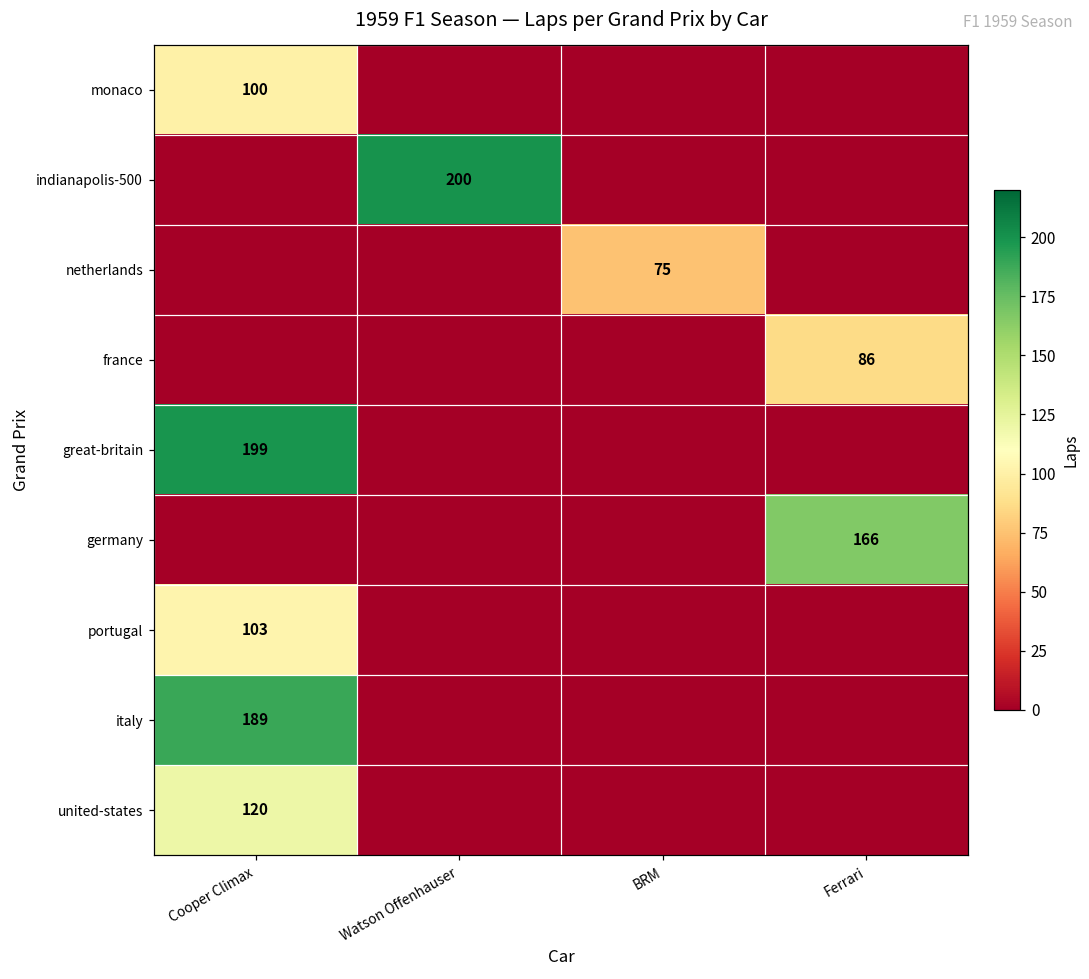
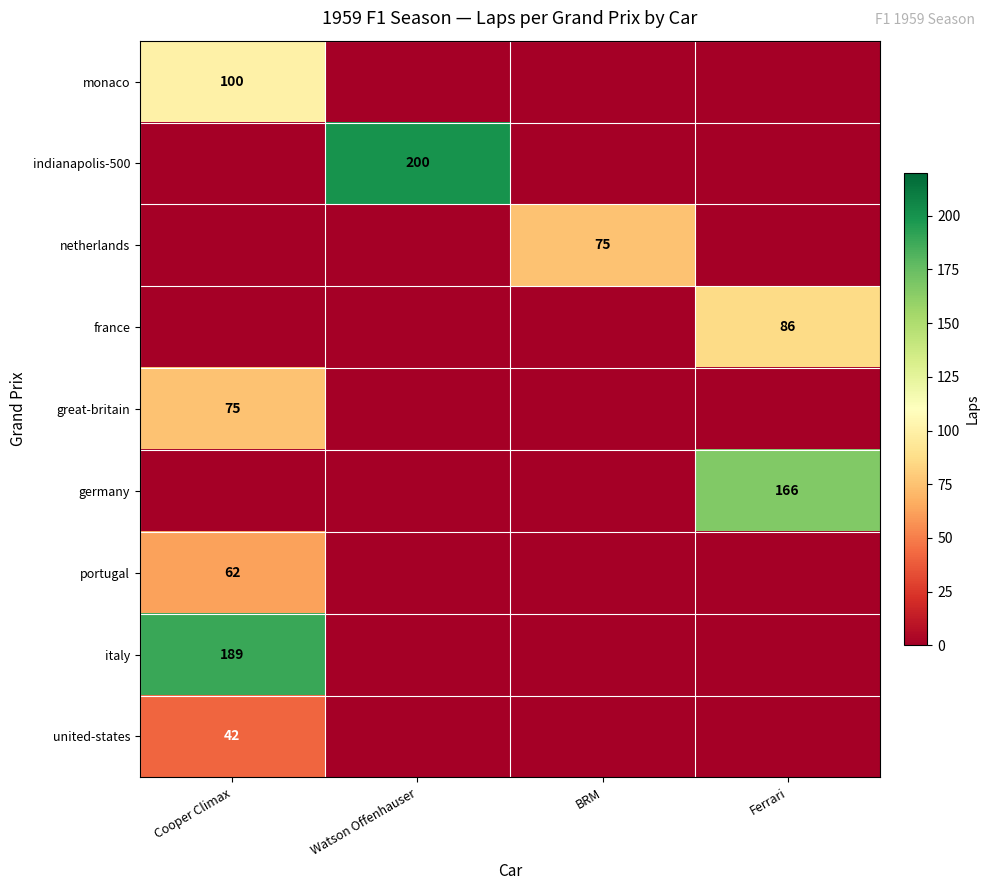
  {
    "monaco": {
      "Cooper Climax": 100
    },
    "indianapolis-500": {
      "Watson Offenhauser": 200
    },
    "netherlands": {
      "BRM": 75
    },
    "france": {
      "Ferrari": 86
    },
    "great-britain": {
-     "Cooper Climax": 199
+     "Cooper Climax": 75
    },
    "germany": {
      "Ferrari": 166
    },
    "portugal": {
-     "Cooper Climax": 103
+     "Cooper Climax": 62
    },
    "italy": {
      "Cooper Climax": 189
    },
    "united-states": {
-     "Cooper Climax": 120
+     "Cooper Climax": 42
    }
  }
